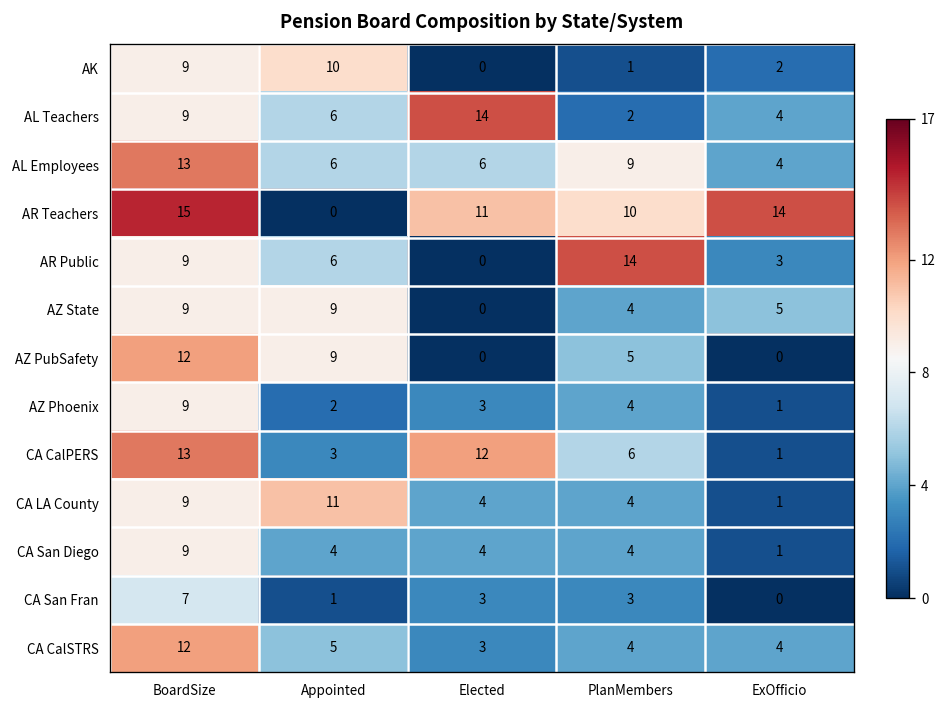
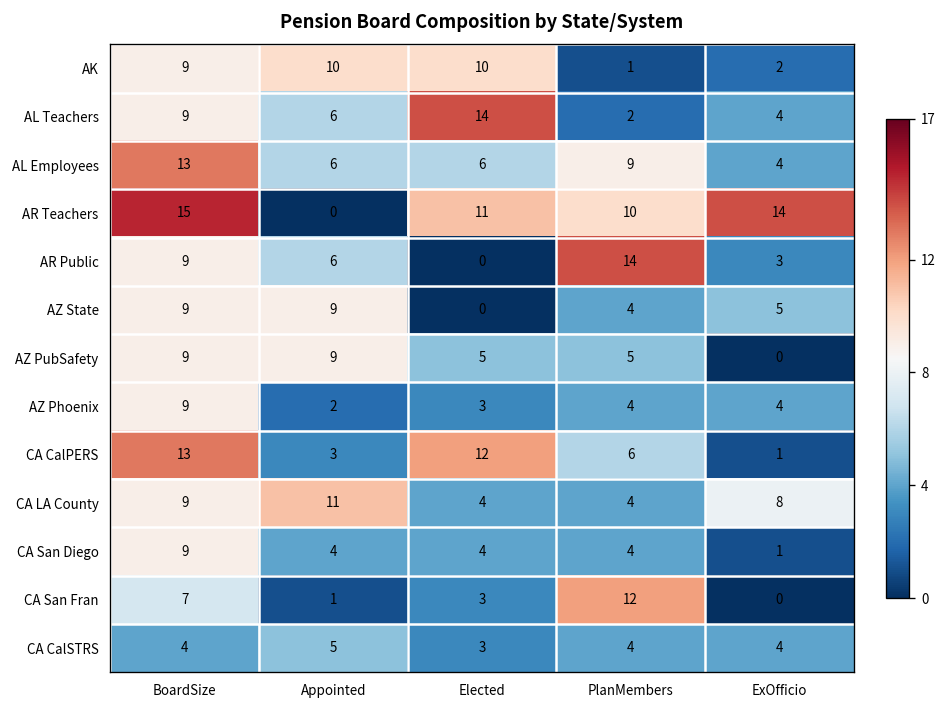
  {
    "AK": {
      "BoardSize": 9,
      "Appointed": 10,
-     "Elected": 0,
+     "Elected": 10,
      "PlanMembers": 1,
      "ExOfficio": 2
    },
    "AL Teachers": {
      "BoardSize": 9,
      "Appointed": 6,
      "Elected": 14,
      "PlanMembers": 2,
      "ExOfficio": 4
    },
    "AL Employees": {
      "BoardSize": 13,
      "Appointed": 6,
      "Elected": 6,
      "PlanMembers": 9,
      "ExOfficio": 4
    },
    "AR Teachers": {
      "BoardSize": 15,
      "Appointed": 0,
      "Elected": 11,
      "PlanMembers": 10,
      "ExOfficio": 14
    },
    "AR Public": {
      "BoardSize": 9,
      "Appointed": 6,
      "Elected": 0,
      "PlanMembers": 14,
      "ExOfficio": 3
    },
    "AZ State": {
      "BoardSize": 9,
      "Appointed": 9,
      "Elected": 0,
      "PlanMembers": 4,
      "ExOfficio": 5
    },
    "AZ PubSafety": {
-     "BoardSize": 12,
+     "BoardSize": 9,
      "Appointed": 9,
-     "Elected": 0,
+     "Elected": 5,
      "PlanMembers": 5,
      "ExOfficio": 0
    },
    "AZ Phoenix": {
      "BoardSize": 9,
      "Appointed": 2,
      "Elected": 3,
      "PlanMembers": 4,
-     "ExOfficio": 1
+     "ExOfficio": 4
    },
    "CA CalPERS": {
      "BoardSize": 13,
      "Appointed": 3,
      "Elected": 12,
      "PlanMembers": 6,
      "ExOfficio": 1
    },
    "CA LA County": {
      "BoardSize": 9,
      "Appointed": 11,
      "Elected": 4,
      "PlanMembers": 4,
-     "ExOfficio": 1
+     "ExOfficio": 8
    },
    "CA San Diego": {
      "BoardSize": 9,
      "Appointed": 4,
      "Elected": 4,
      "PlanMembers": 4,
      "ExOfficio": 1
    },
    "CA San Fran": {
      "BoardSize": 7,
      "Appointed": 1,
      "Elected": 3,
-     "PlanMembers": 3,
+     "PlanMembers": 12,
      "ExOfficio": 0
    },
    "CA CalSTRS": {
-     "BoardSize": 12,
+     "BoardSize": 4,
      "Appointed": 5,
      "Elected": 3,
      "PlanMembers": 4,
      "ExOfficio": 4
    }
  }
